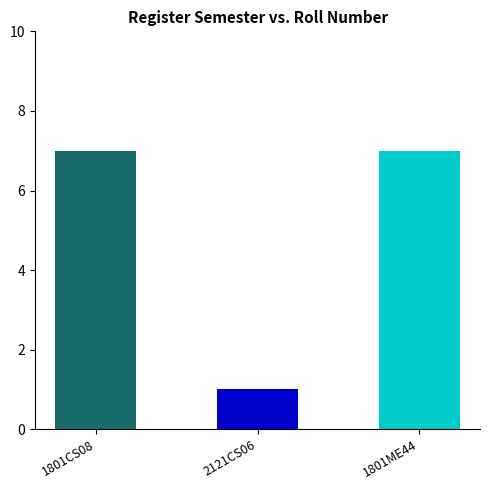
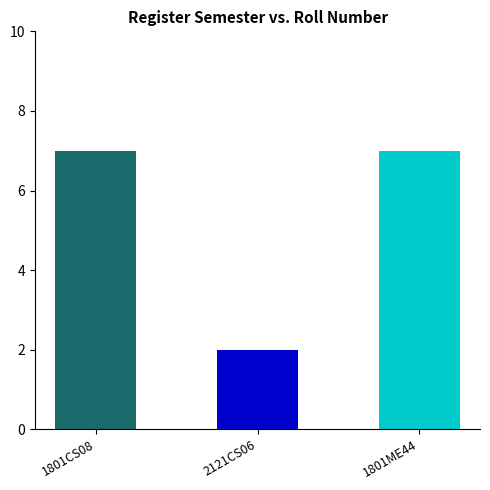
  {
    "1801CS08": 7,
-   "2121CS06": 1,
+   "2121CS06": 2,
    "1801ME44": 7
  }
